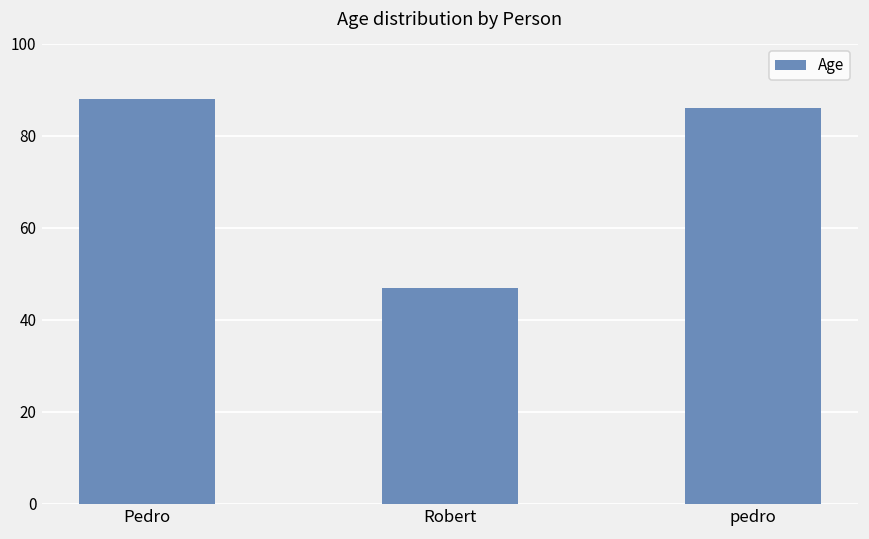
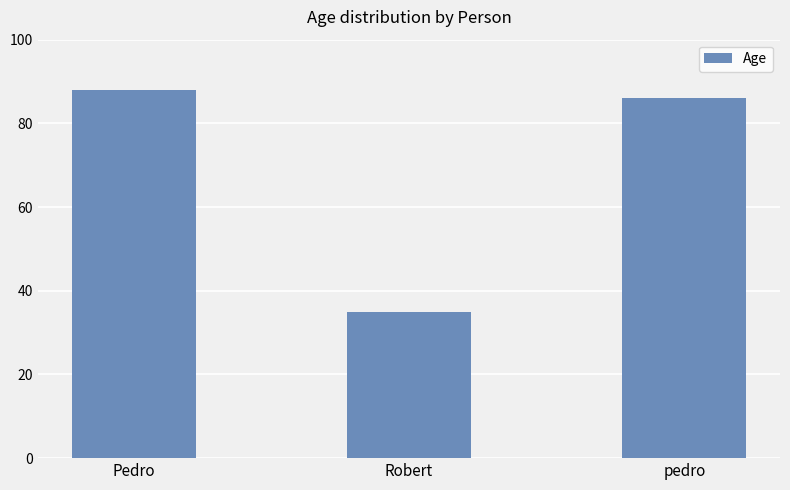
  {
    "Pedro": 88,
-   "Robert": 47,
+   "Robert": 35,
    "pedro": 86
  }
